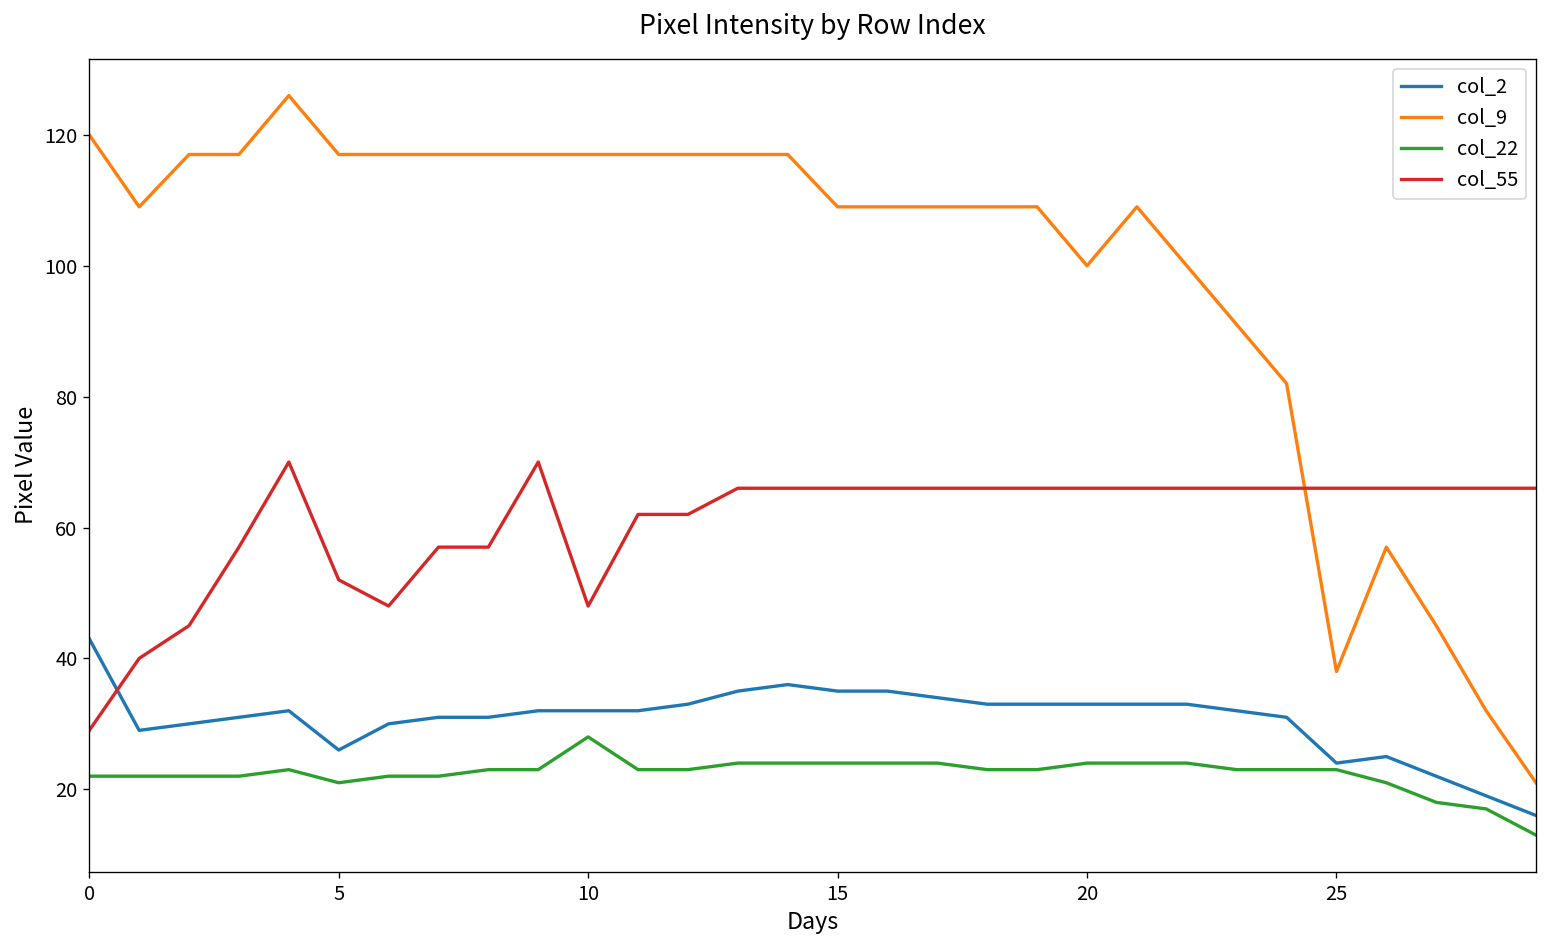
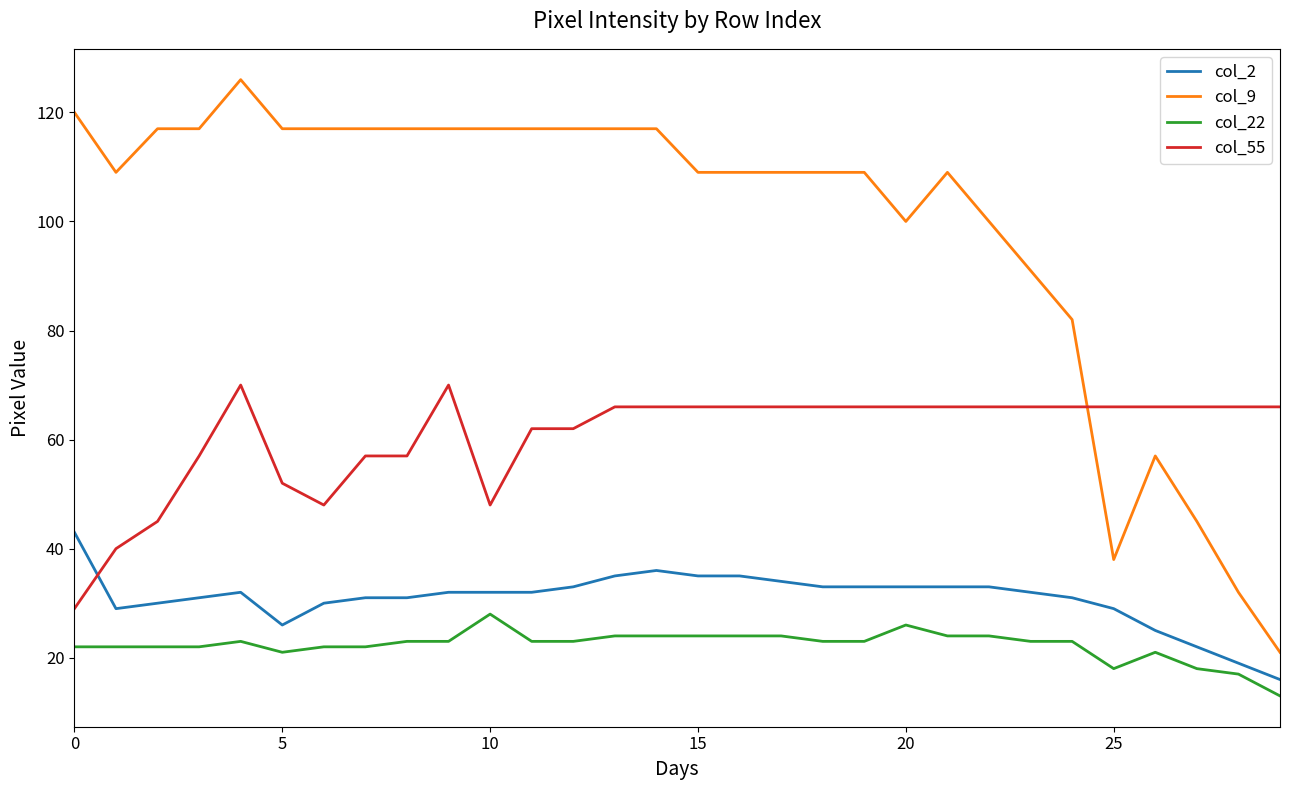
  {
    "col_2": {
      "0": 43,
      "5": 26,
      "10": 32,
      "15": 35,
      "20": 33,
-     "25": 24
+     "25": 29
    },
    "col_9": {
      "0": 120,
      "5": 117,
      "10": 117,
      "15": 109,
      "20": 100,
      "25": 38
    },
    "col_22": {
      "0": 22,
      "5": 21,
      "10": 28,
      "15": 24,
-     "20": 24,
-     "25": 23
+     "20": 26,
+     "25": 18
    },
    "col_55": {
      "0": 29,
      "5": 52,
      "10": 48,
      "15": 66,
      "20": 66,
      "25": 66
    }
  }
